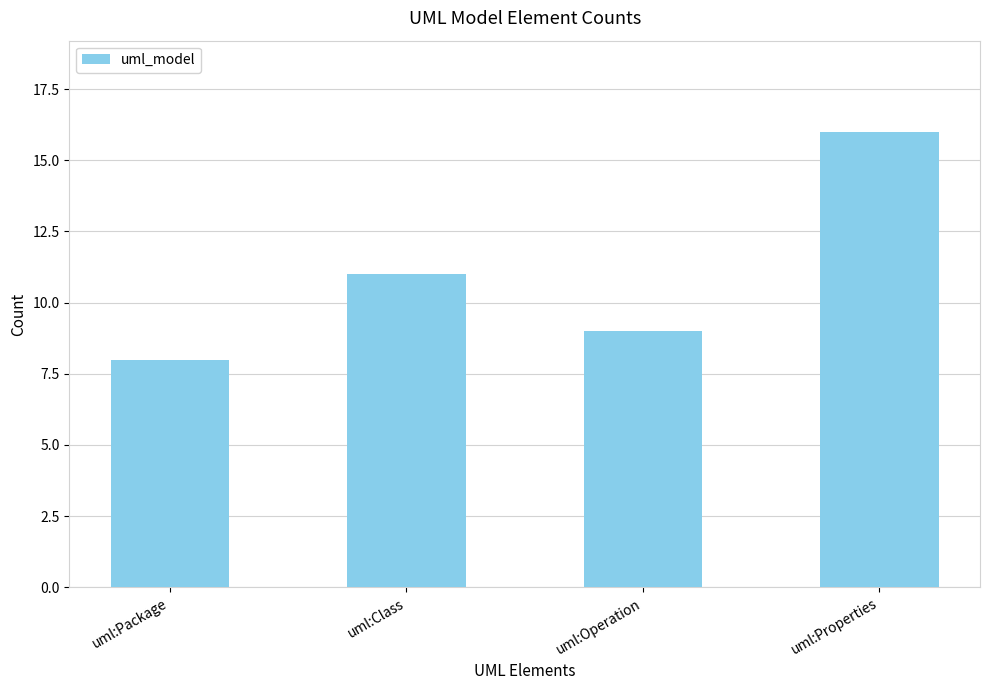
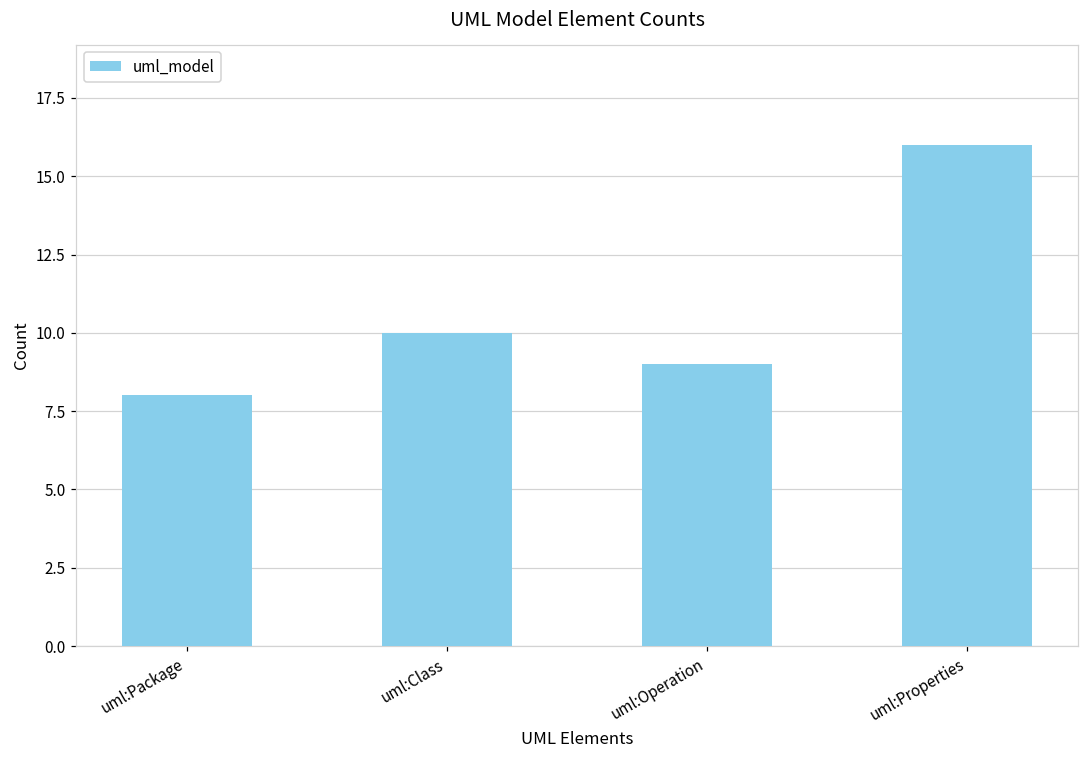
  {
    "uml:Package": 8,
-   "uml:Class": 11,
+   "uml:Class": 10,
    "uml:Operation": 9,
    "uml:Properties": 16
  }
